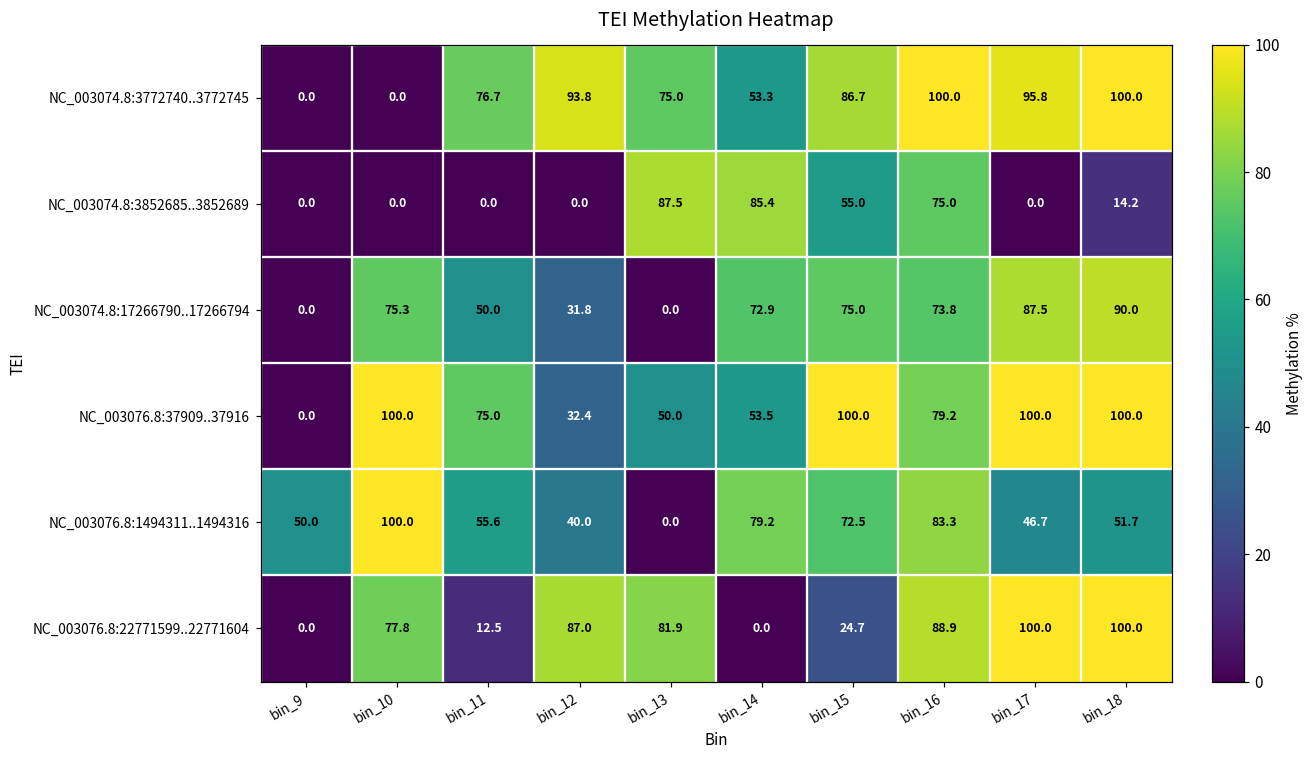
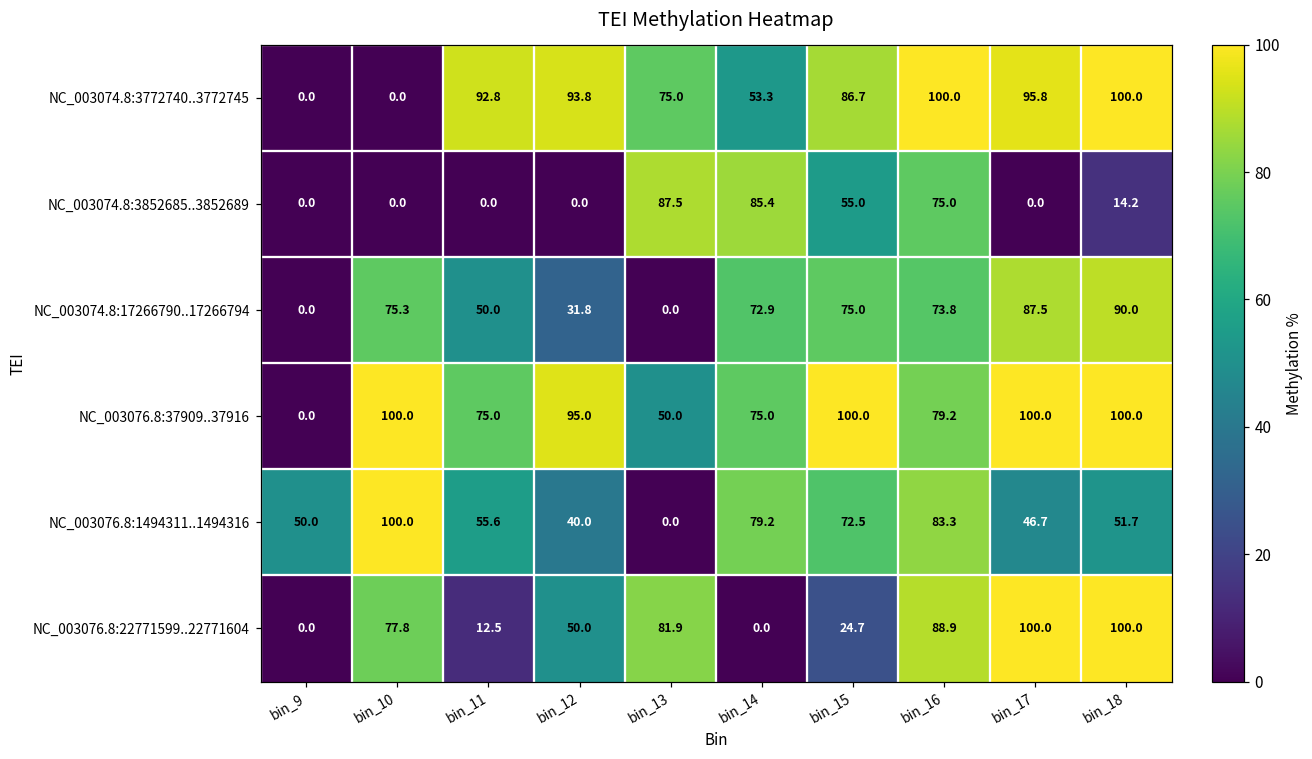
  {
    "NC_003074.8:3772740..3772745": {
      "bin_9": 0.0,
      "bin_10": 0.0,
-     "bin_11": 76.7,
+     "bin_11": 92.8,
      "bin_12": 93.8,
      "bin_13": 75.0,
      "bin_14": 53.3,
      "bin_15": 86.7,
      "bin_16": 100.0,
      "bin_17": 95.8,
      "bin_18": 100.0
    },
    "NC_003074.8:3852685..3852689": {
      "bin_9": 0.0,
      "bin_10": 0.0,
      "bin_11": 0.0,
      "bin_12": 0.0,
      "bin_13": 87.5,
      "bin_14": 85.4,
      "bin_15": 55.0,
      "bin_16": 75.0,
      "bin_17": 0.0,
      "bin_18": 14.2
    },
    "NC_003074.8:17266790..17266794": {
      "bin_9": 0.0,
      "bin_10": 75.3,
      "bin_11": 50.0,
      "bin_12": 31.8,
      "bin_13": 0.0,
      "bin_14": 72.9,
      "bin_15": 75.0,
      "bin_16": 73.8,
      "bin_17": 87.5,
      "bin_18": 90.0
    },
    "NC_003076.8:37909..37916": {
      "bin_9": 0.0,
      "bin_10": 100.0,
      "bin_11": 75.0,
-     "bin_12": 32.4,
+     "bin_12": 95.0,
      "bin_13": 50.0,
-     "bin_14": 53.5,
+     "bin_14": 75.0,
      "bin_15": 100.0,
      "bin_16": 79.2,
      "bin_17": 100.0,
      "bin_18": 100.0
    },
    "NC_003076.8:1494311..1494316": {
      "bin_9": 50.0,
      "bin_10": 100.0,
      "bin_11": 55.6,
      "bin_12": 40.0,
      "bin_13": 0.0,
      "bin_14": 79.2,
      "bin_15": 72.5,
      "bin_16": 83.3,
      "bin_17": 46.7,
      "bin_18": 51.7
    },
    "NC_003076.8:22771599..22771604": {
      "bin_9": 0.0,
      "bin_10": 77.8,
      "bin_11": 12.5,
-     "bin_12": 87.0,
+     "bin_12": 50.0,
      "bin_13": 81.9,
      "bin_14": 0.0,
      "bin_15": 24.7,
      "bin_16": 88.9,
      "bin_17": 100.0,
      "bin_18": 100.0
    }
  }
